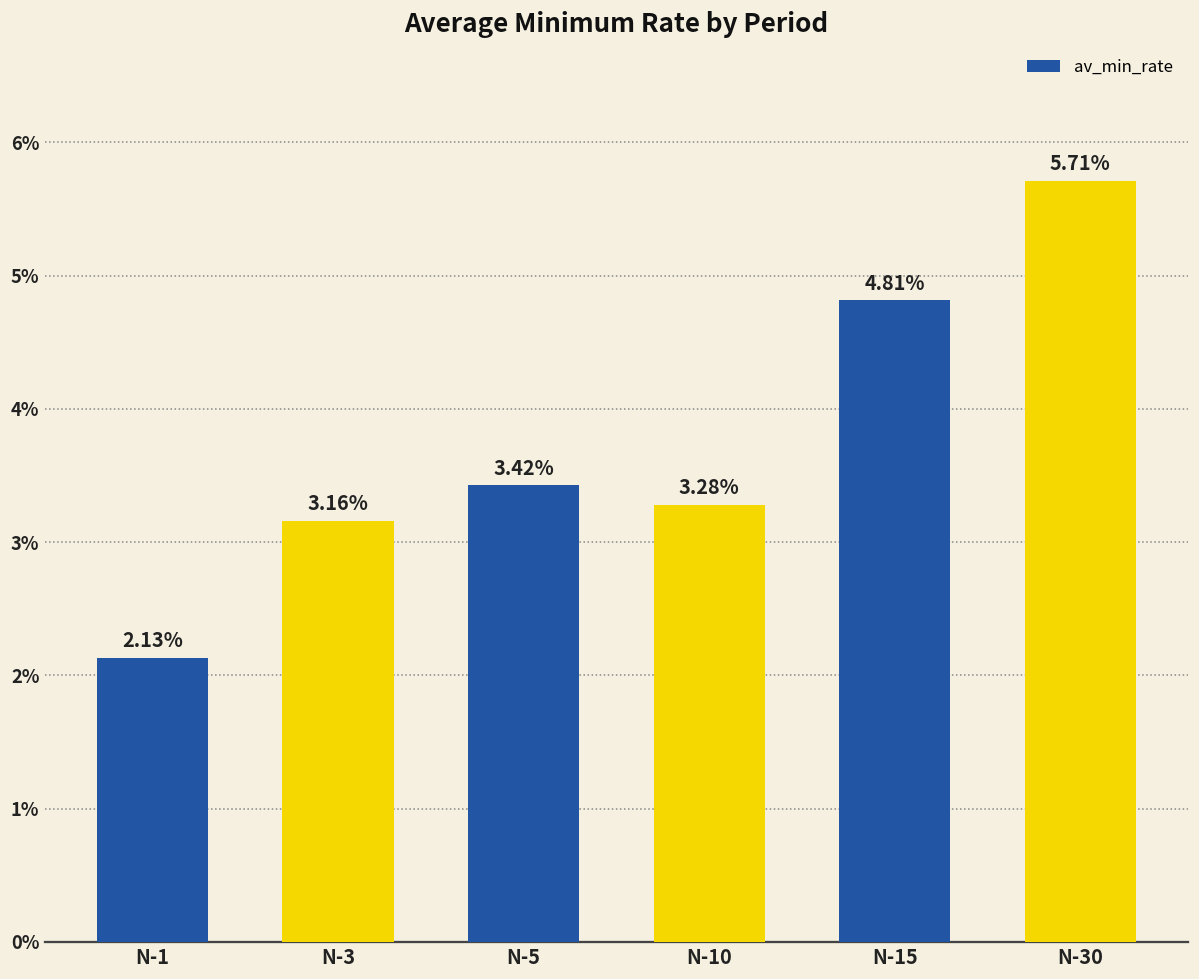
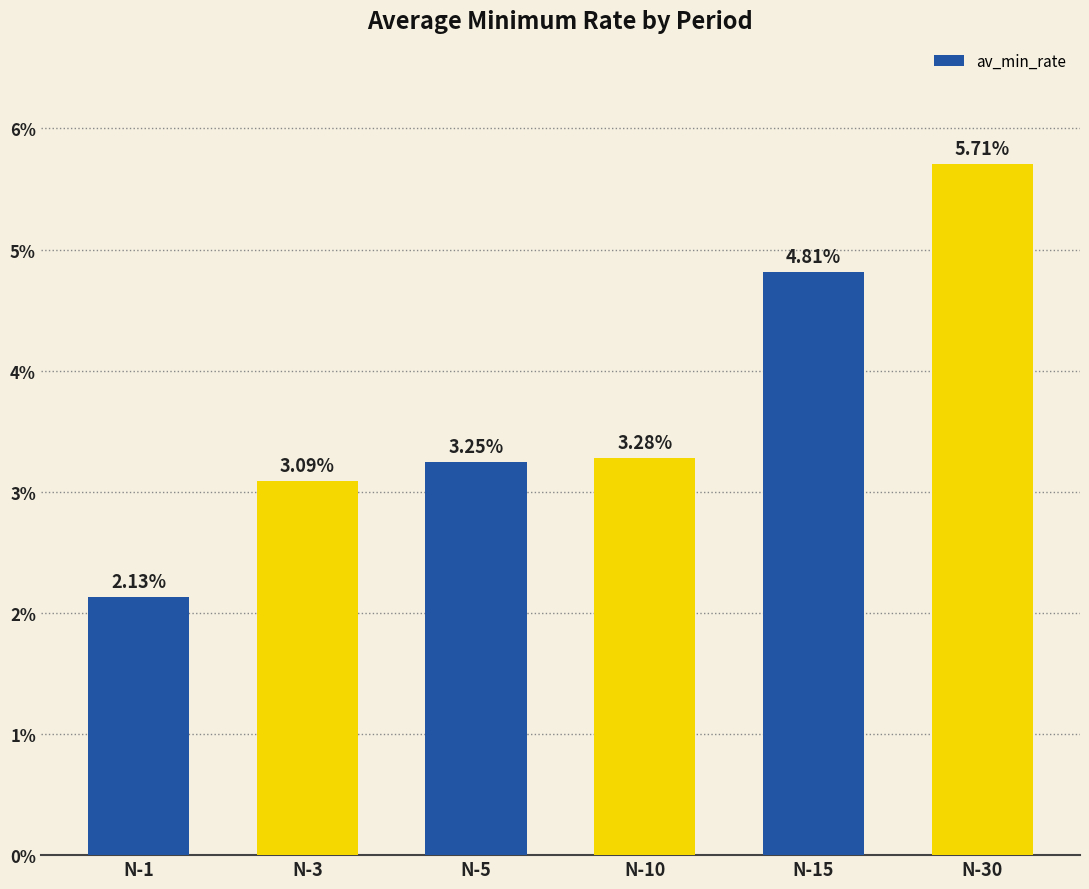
  {
    "N-1": "2.13%",
-   "N-3": "3.16%",
-   "N-5": "3.42%",
+   "N-3": "3.09%",
+   "N-5": "3.25%",
    "N-10": "3.28%",
    "N-15": "4.81%",
    "N-30": "5.71%"
  }
